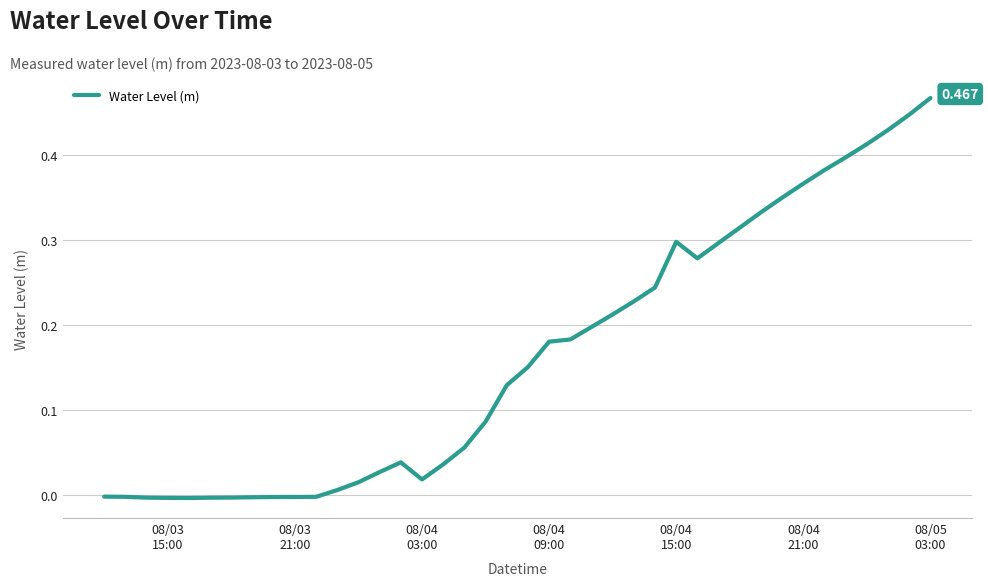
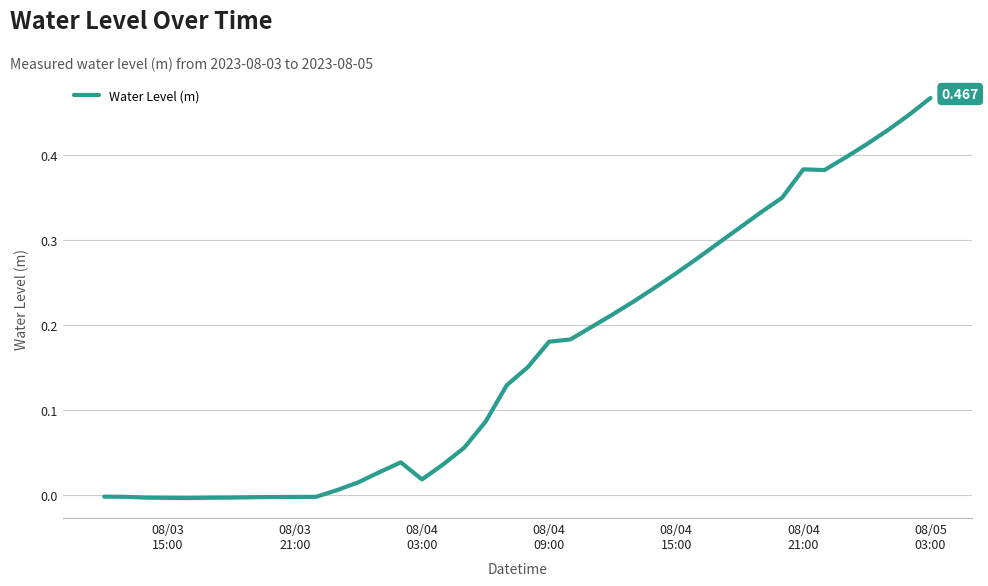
  {
    "08/03 15:00": 0.00,
    "08/03 21:00": 0.00,
    "08/04 03:00": 0.02,
    "08/04 09:00": 0.18,
-   "08/04 15:00": 0.30,
-   "08/04 21:00": 0.37
+   "08/04 15:00": 0.26,
+   "08/04 21:00": 0.38
  }
